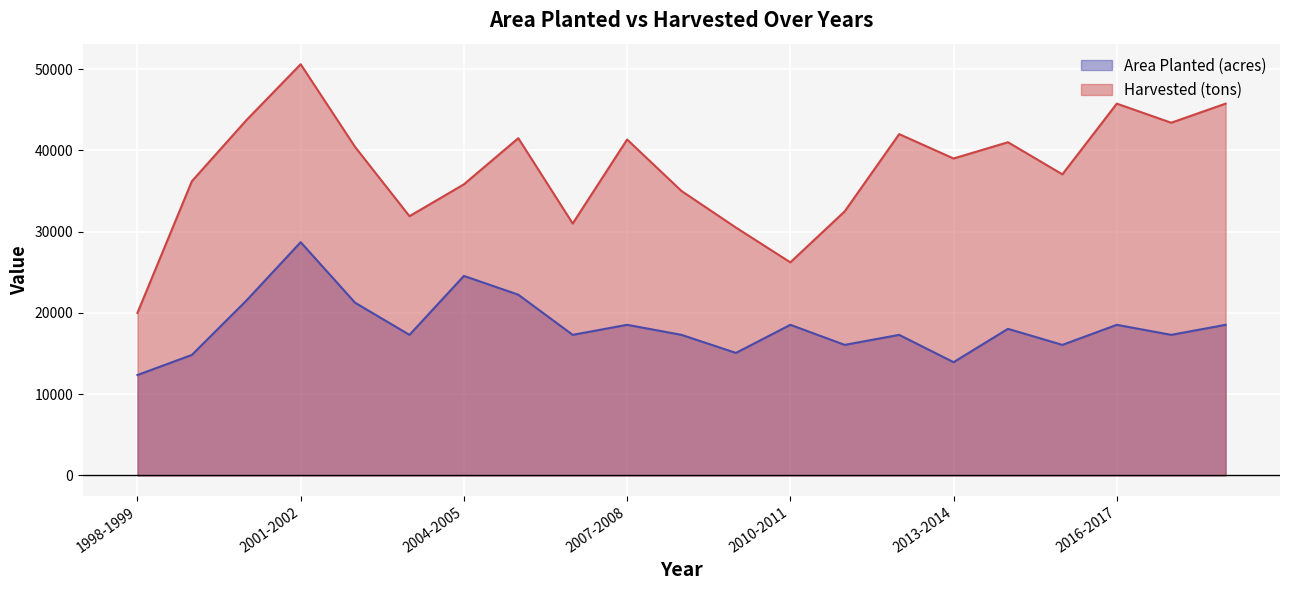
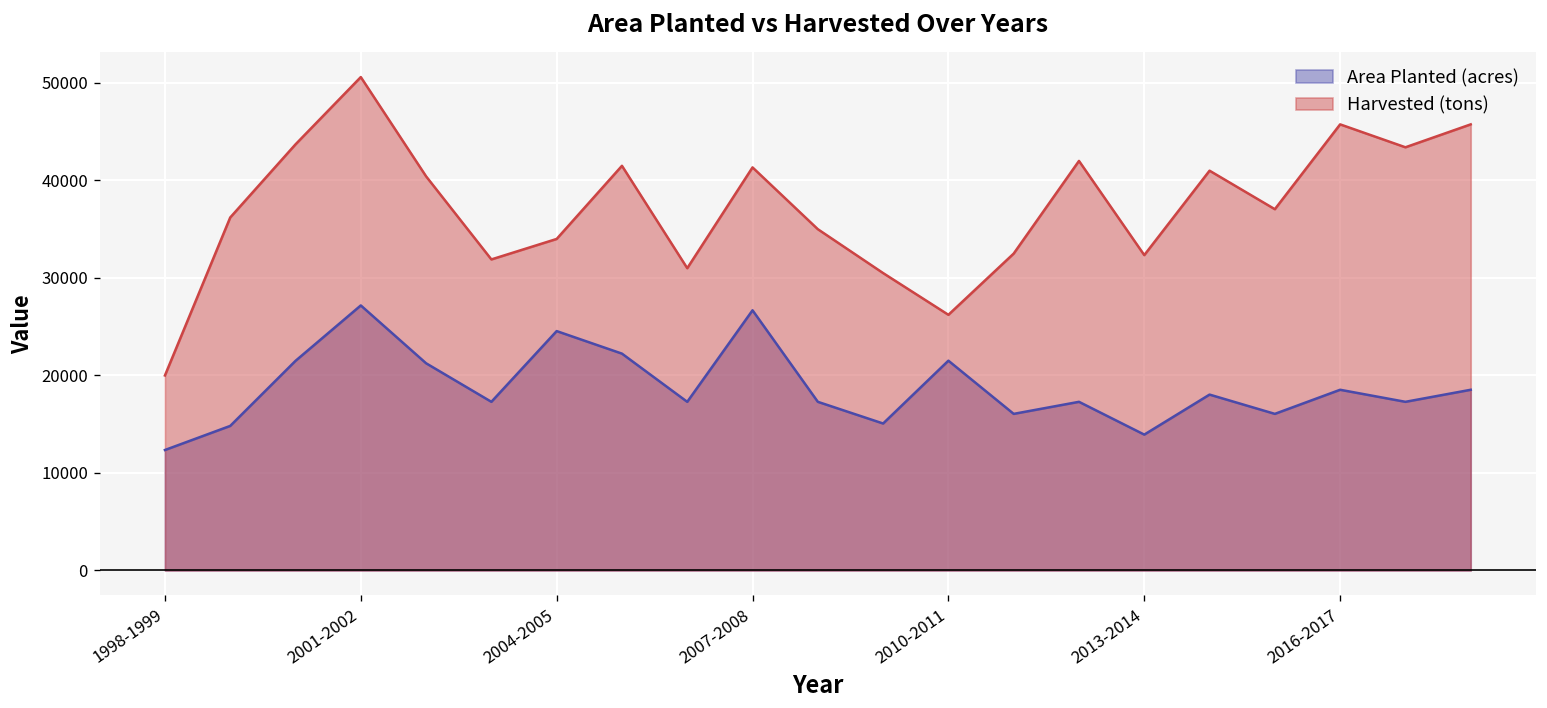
  {
    "Area Planted (acres)": {
      "1998-1999": 12000,
-     "2001-2002": 29000,
+     "2001-2002": 27000,
      "2004-2005": 25000,
-     "2007-2008": 19000,
-     "2010-2011": 19000,
+     "2007-2008": 27000,
+     "2010-2011": 22000,
      "2013-2014": 14000,
      "2016-2017": 19000
    },
    "Harvested (tons)": {
      "1998-1999": 20000,
      "2001-2002": 51000,
-     "2004-2005": 36000,
+     "2004-2005": 34000,
      "2007-2008": 41000,
      "2010-2011": 26000,
-     "2013-2014": 39000,
+     "2013-2014": 32000,
      "2016-2017": 46000
    }
  }
